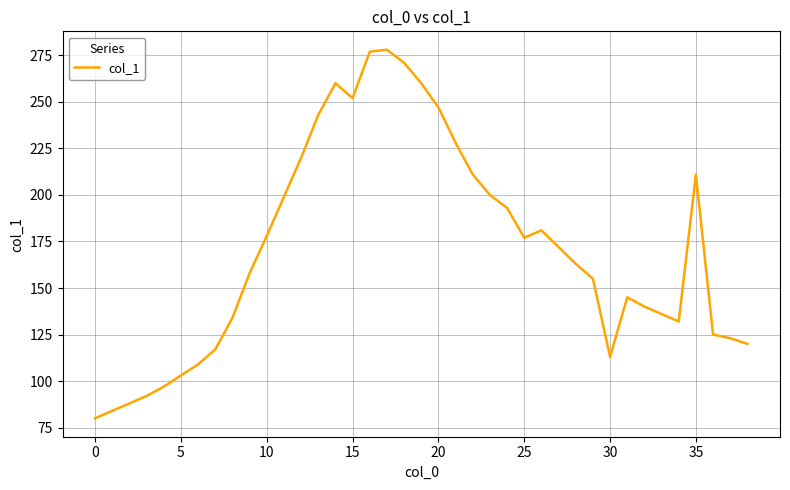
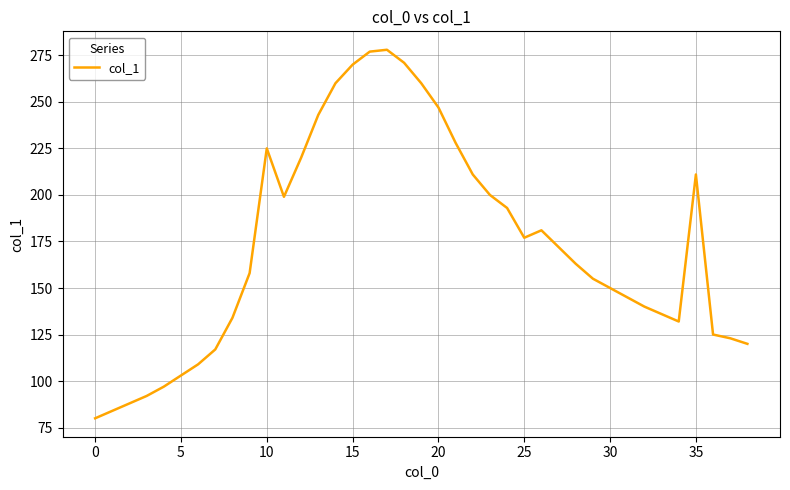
  {
    "0": 80,
    "5": 103,
-   "10": 178,
-   "15": 252,
+   "10": 225,
+   "15": 270,
    "20": 247,
    "25": 177,
-   "30": 113,
+   "30": 150,
    "35": 211
  }
